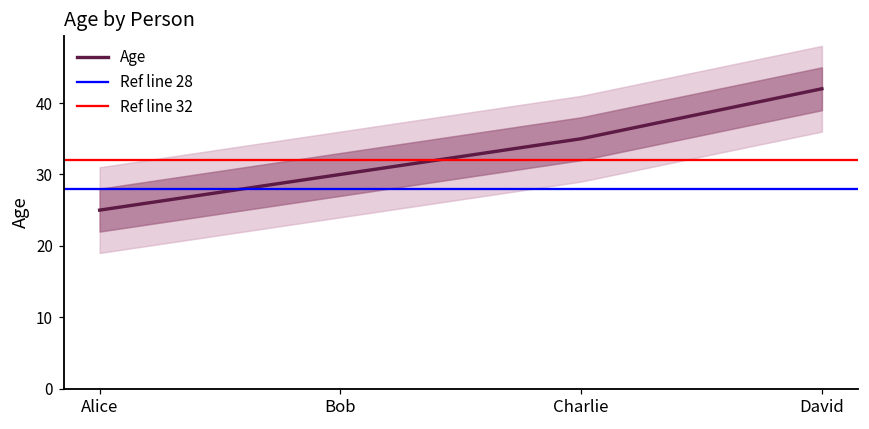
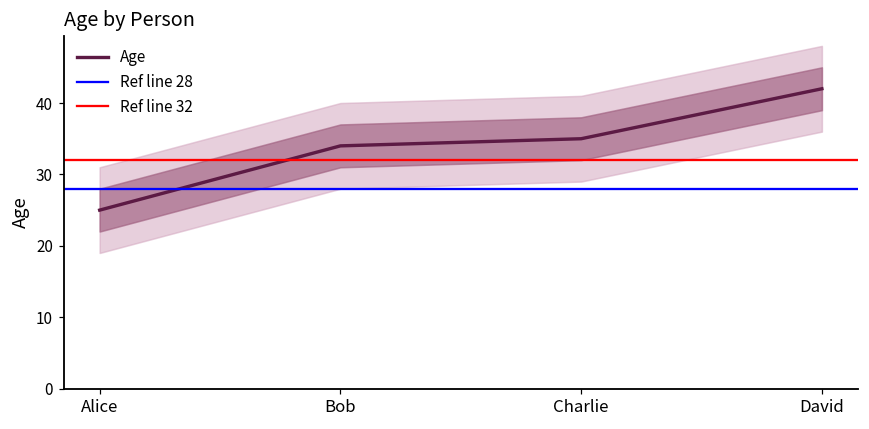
  {
    "Age": {
      "Alice": 25,
-     "Bob": 30,
+     "Bob": 34,
      "Charlie": 35,
      "David": 42
    }
  }
